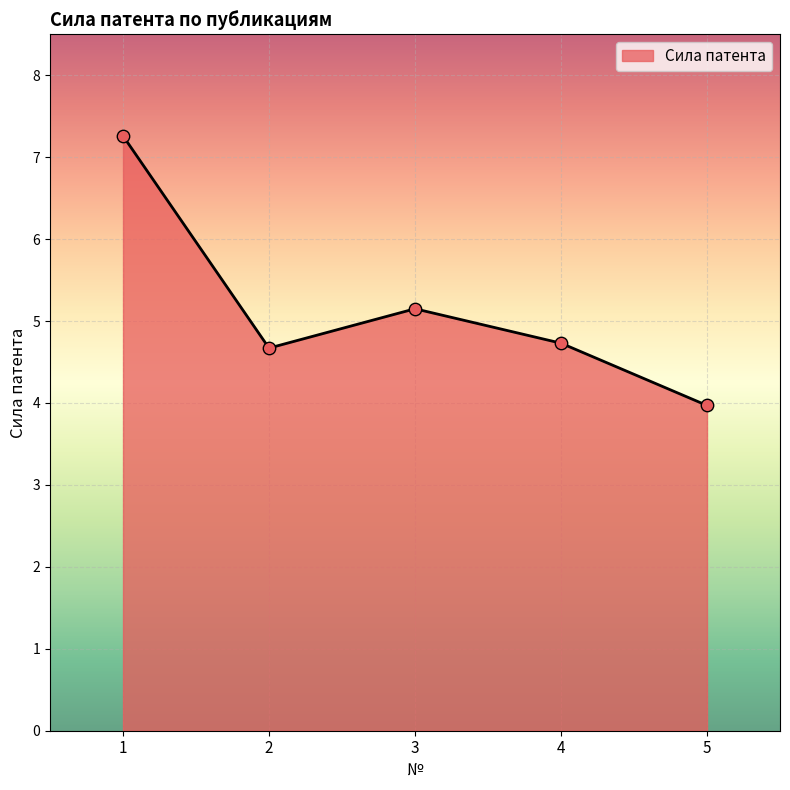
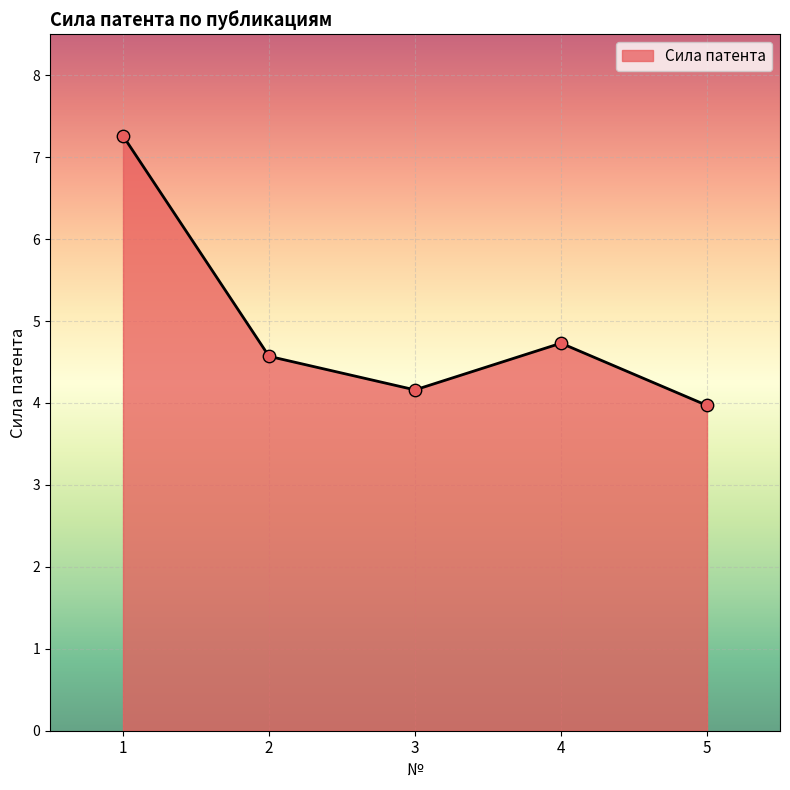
  {
    "1": 7.3,
-   "2": 4.7,
-   "3": 5.2,
+   "2": 4.6,
+   "3": 4.2,
    "4": 4.7,
    "5": 4.0
  }
